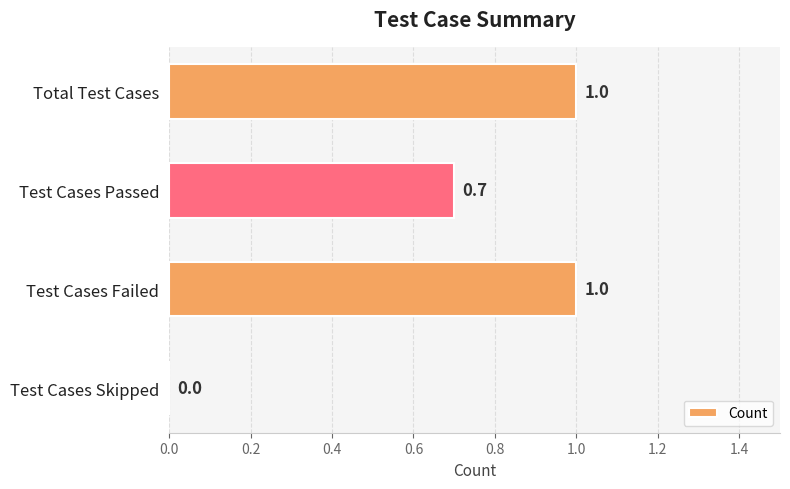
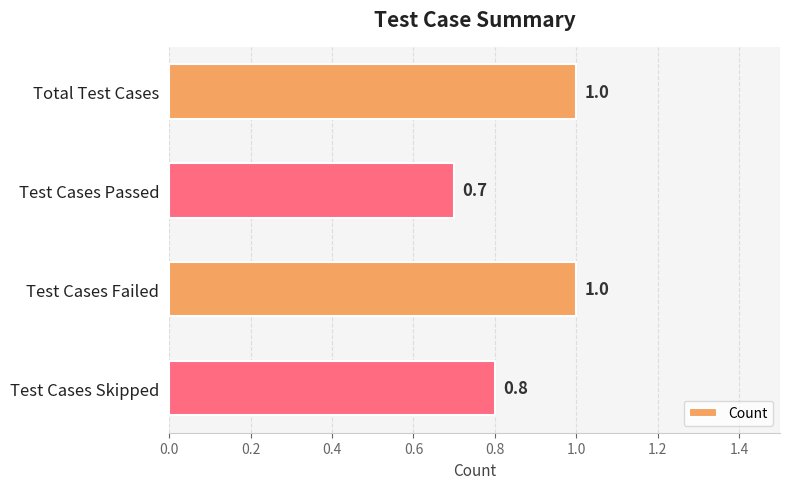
  {
    "Total Test Cases": 1.0,
    "Test Cases Passed": 0.7,
    "Test Cases Failed": 1.0,
-   "Test Cases Skipped": 0.0
+   "Test Cases Skipped": 0.8
  }
